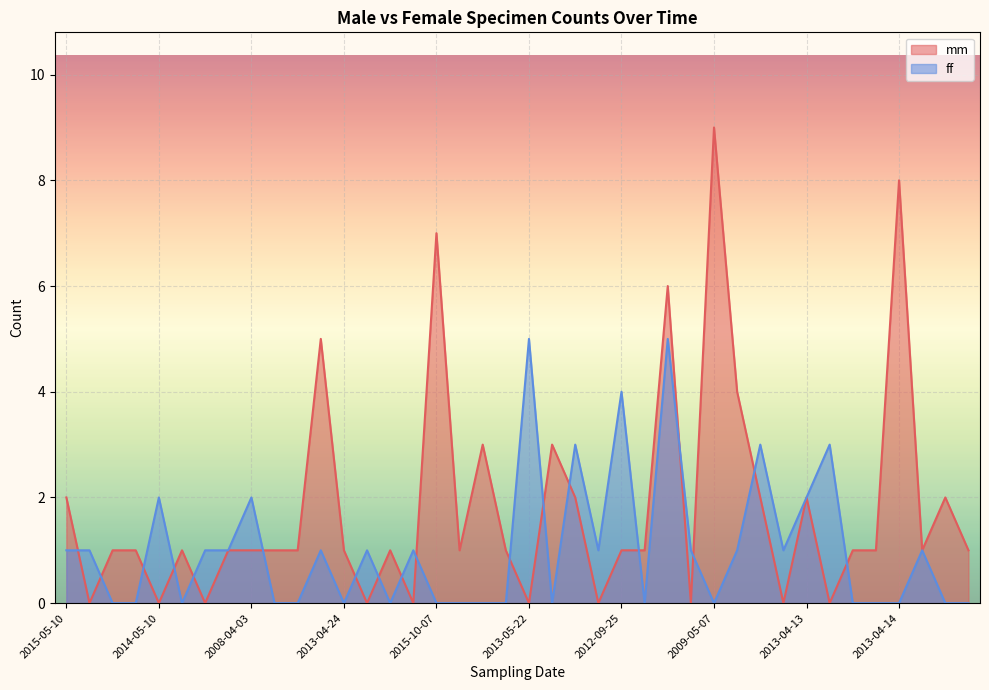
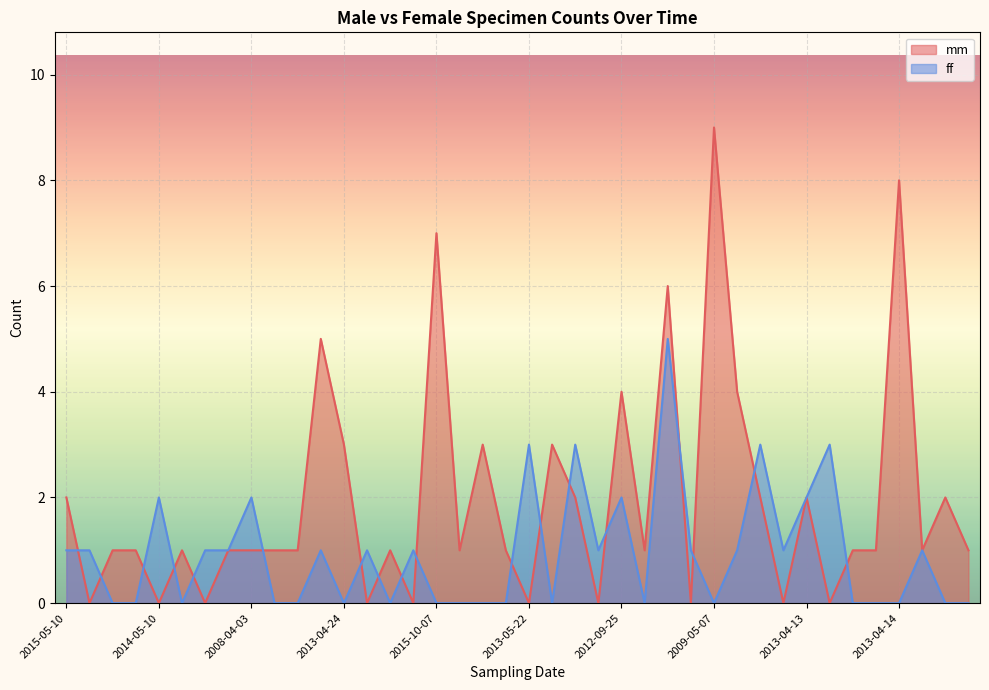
  {
    "mm": {
      "2015-05-10": 2,
      "2014-05-10": 0,
-     "2013-04-24": 1,
+     "2013-04-24": 3,
      "2015-10-07": 7,
      "2013-05-22": 0,
-     "2012-09-25": 1,
+     "2012-09-25": 4,
      "2009-05-07": 9,
      "2013-04-14": 8
    },
    "ff": {
      "2015-05-10": 1,
      "2014-05-10": 2,
      "2013-04-24": 0,
      "2015-10-07": 0,
-     "2013-05-22": 5,
-     "2012-09-25": 4,
+     "2013-05-22": 3,
+     "2012-09-25": 2,
      "2009-05-07": 0,
      "2013-04-14": 0
    }
  }
